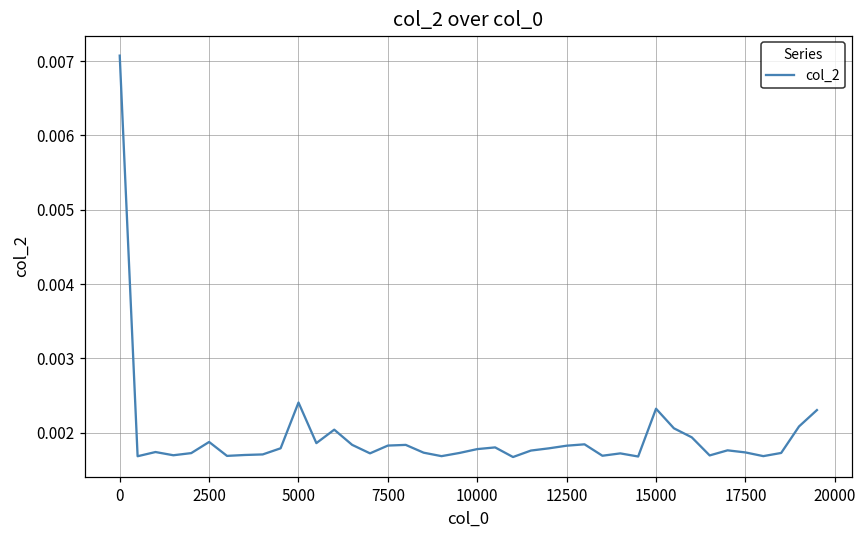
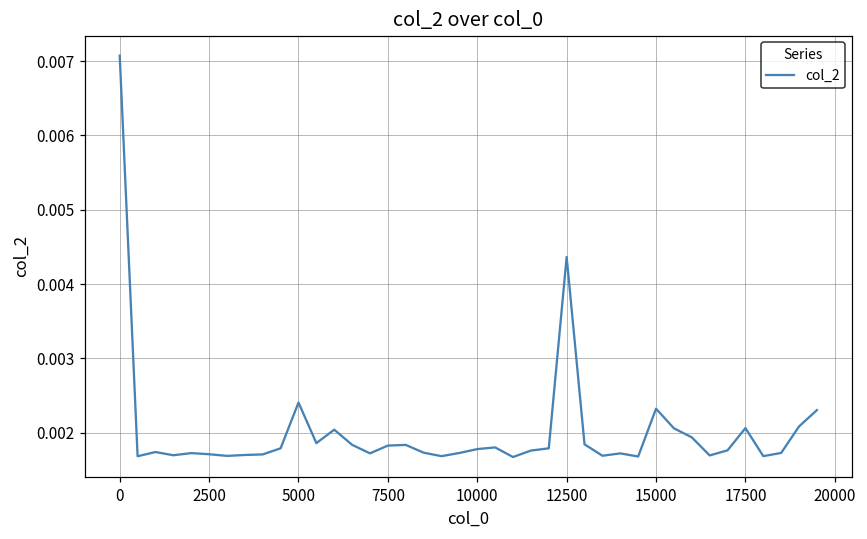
  {
    "0": 0.0071,
-   "2500": 0.0019,
+   "2500": 0.0017,
    "5000": 0.0024,
    "7500": 0.0018,
    "10000": 0.0018,
-   "12500": 0.0018,
+   "12500": 0.0044,
    "15000": 0.0023,
-   "17500": 0.0017
+   "17500": 0.0021
  }
